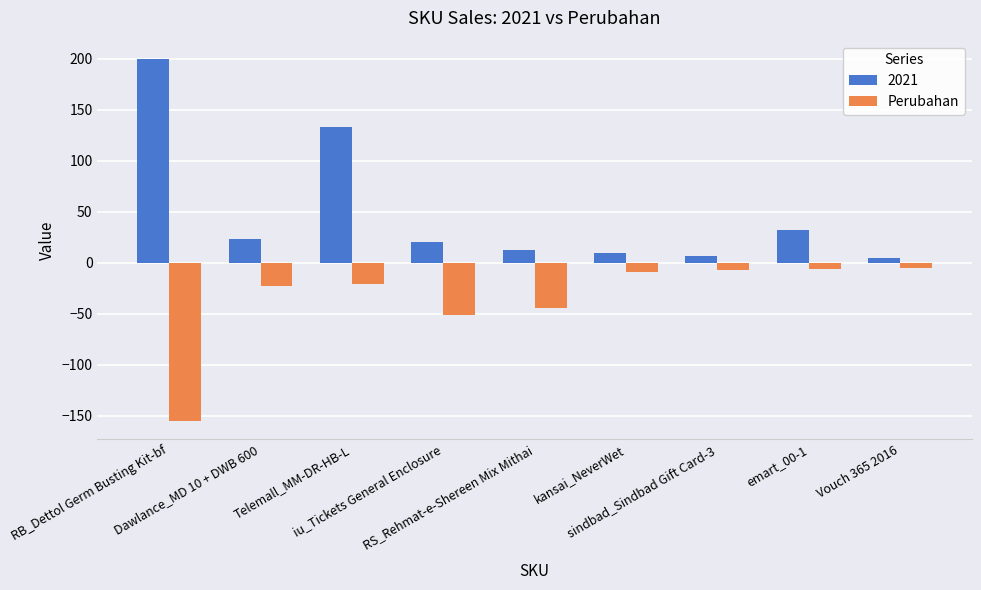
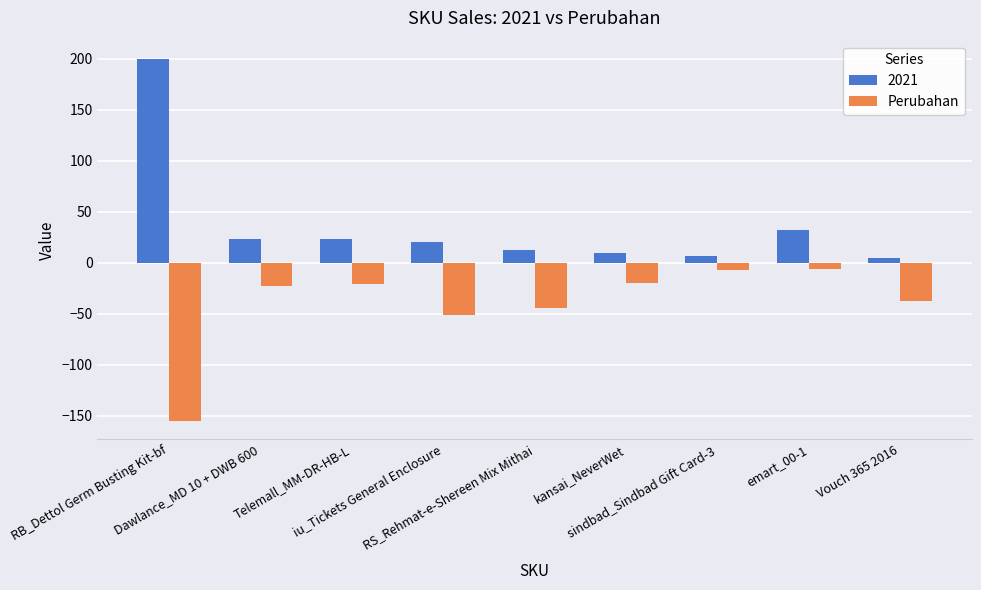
  {
    "2021": {
      "RB_Dettol Germ Busting Kit-bf": 200,
      "Dawlance_MD 10 + DWB 600": 23,
-     "Telemall_MM-DR-HB-L": 133,
+     "Telemall_MM-DR-HB-L": 23,
      "iu_Tickets General Enclosure": 20,
      "RS_Rehmat-e-Shereen Mix Mithai": 13,
      "kansai_NeverWet": 10,
      "sindbad_Sindbad Gift Card-3": 7,
      "emart_00-1": 32,
      "Vouch 365 2016": 5
    },
    "Perubahan": {
      "RB_Dettol Germ Busting Kit-bf": -155,
      "Dawlance_MD 10 + DWB 600": -23,
      "Telemall_MM-DR-HB-L": -21,
      "iu_Tickets General Enclosure": -51,
      "RS_Rehmat-e-Shereen Mix Mithai": -44,
-     "kansai_NeverWet": -9,
+     "kansai_NeverWet": -20,
      "sindbad_Sindbad Gift Card-3": -7,
      "emart_00-1": -6,
-     "Vouch 365 2016": -5
+     "Vouch 365 2016": -37
    }
  }
